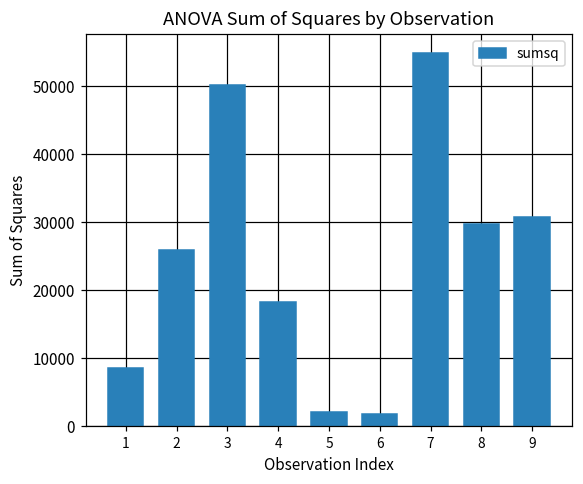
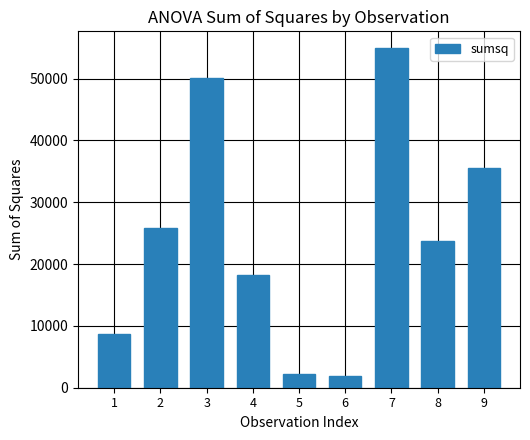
  {
    "1": 9000,
    "2": 26000,
    "3": 50000,
    "4": 18000,
    "5": 2000,
    "6": 2000,
    "7": 55000,
-   "8": 30000,
-   "9": 31000
+   "8": 24000,
+   "9": 35000
  }
